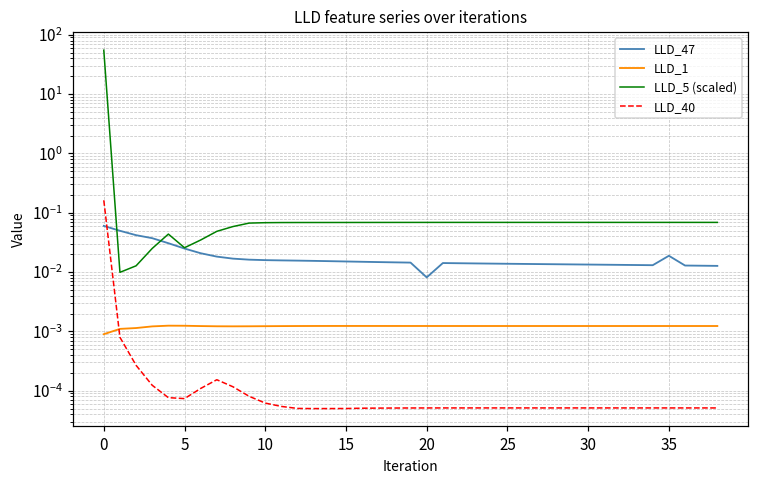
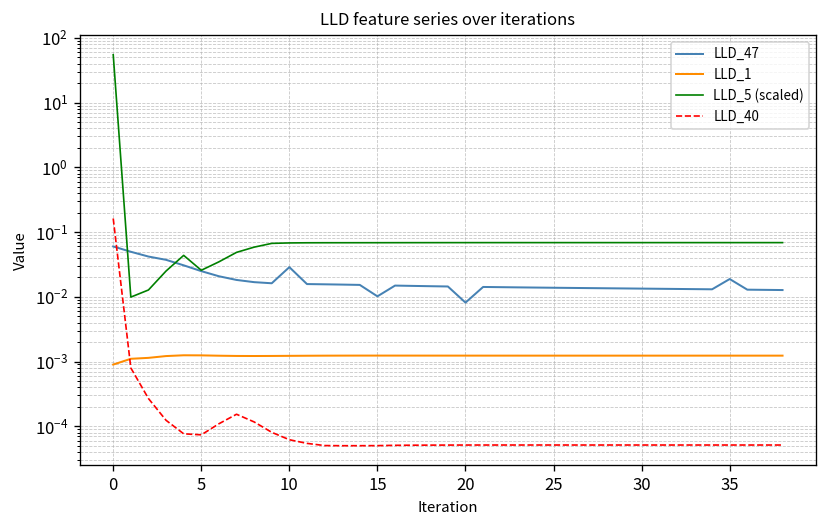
  {
    "LLD_47": {
      "0": 0.06,
-     "10": 0.016,
-     "15": 0.015,
+     "10": 0.03,
+     "15": 0.010,
      "20": 0.008,
      "25": 0.014,
      "30": 0.013,
      "35": 0.019
    },
    "LLD_1": {
      "0": 0.0009,
      "5": 0.0012,
      "10": 0.0012,
      "15": 0.0012,
      "20": 0.0012,
      "25": 0.0012,
      "30": 0.0012,
      "35": 0.0012
    },
    "LLD_5 (scaled)": {
      "0": 50,
      "10": 0.07,
      "15": 0.07,
      "20": 0.07,
      "25": 0.07,
      "30": 0.07,
      "35": 0.07
    },
    "LLD_40": {
      "0": 0.16,
      "5": 0.00007,
      "10": 0.00006,
      "15": 0.00005,
      "20": 0.00005,
      "25": 0.00005,
      "30": 0.00005,
      "35": 0.00005
    }
  }
